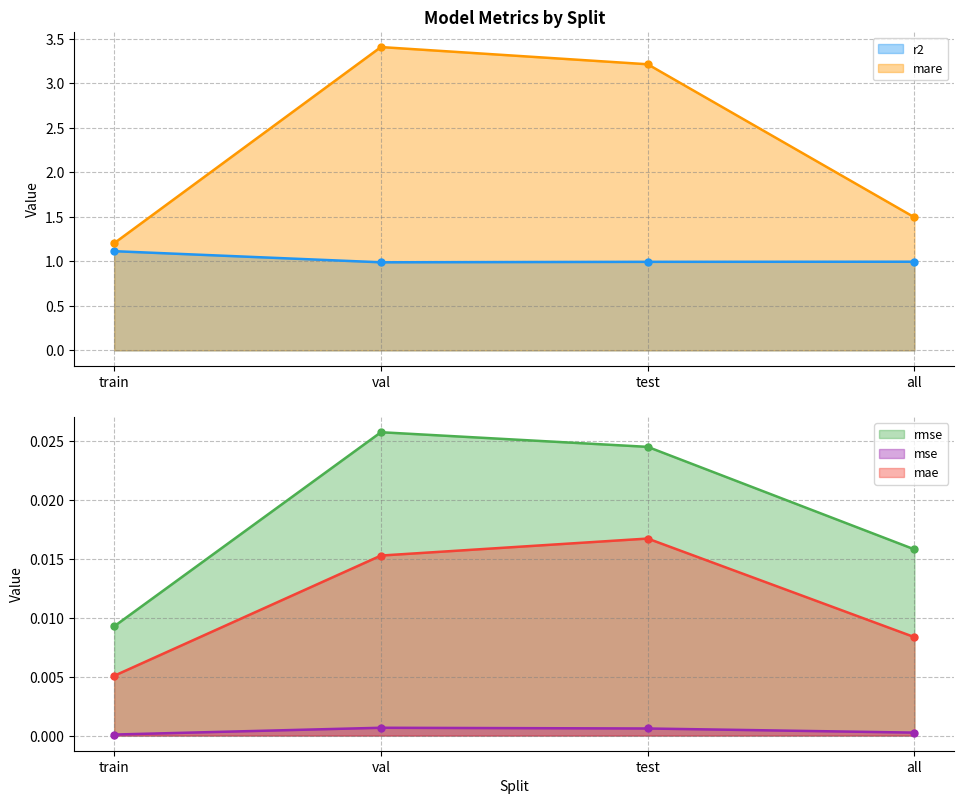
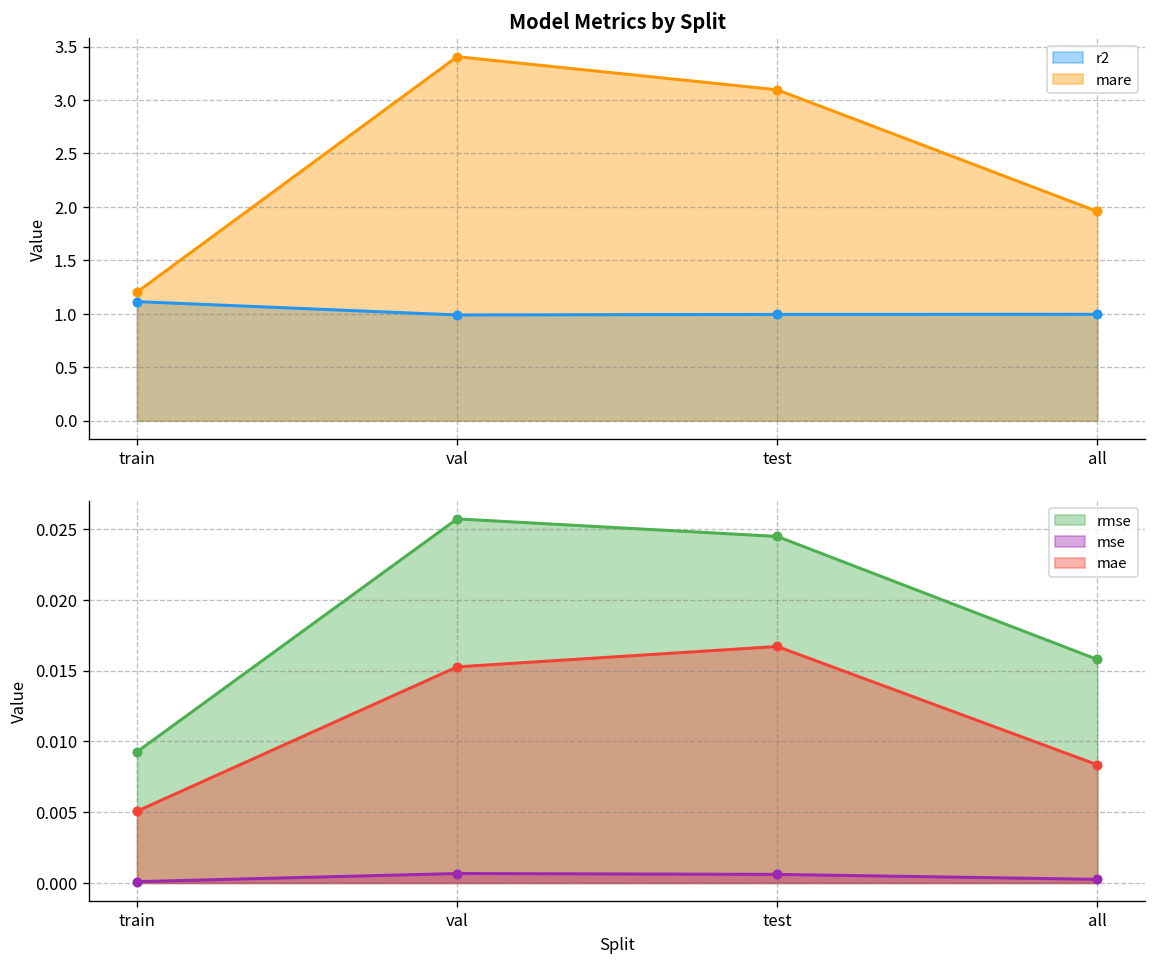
  {
    "Model Metrics by Split": {
      "r2": {
        "train": 1.1,
        "val": 1.0,
        "test": 1.0,
        "all": 1.0
      },
      "mare": {
        "train": 1.2,
        "val": 3.4,
-       "test": 3.2,
-       "all": 1.5
+       "test": 3.1,
+       "all": 2.0
      }
    }
  }
